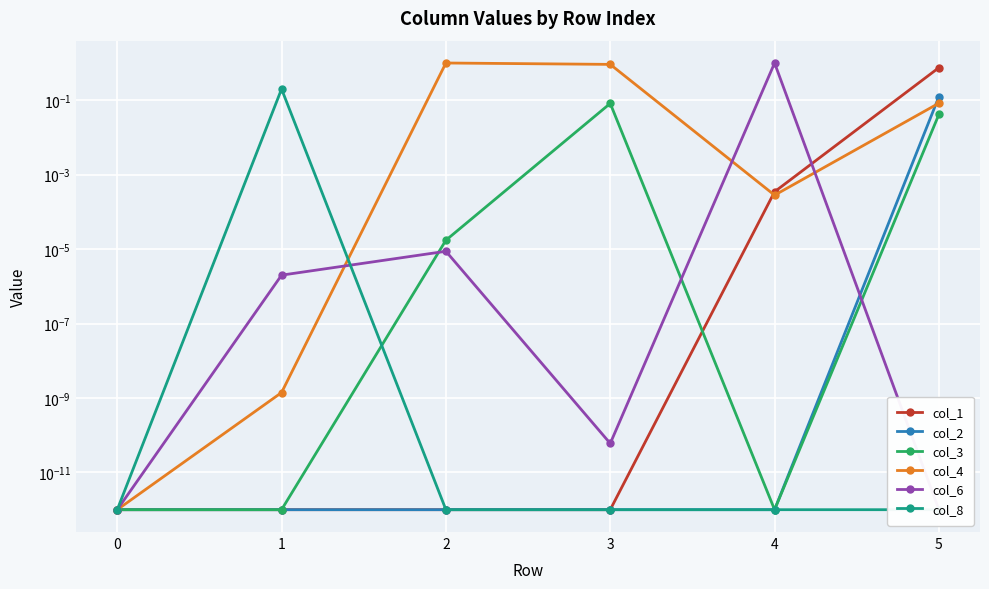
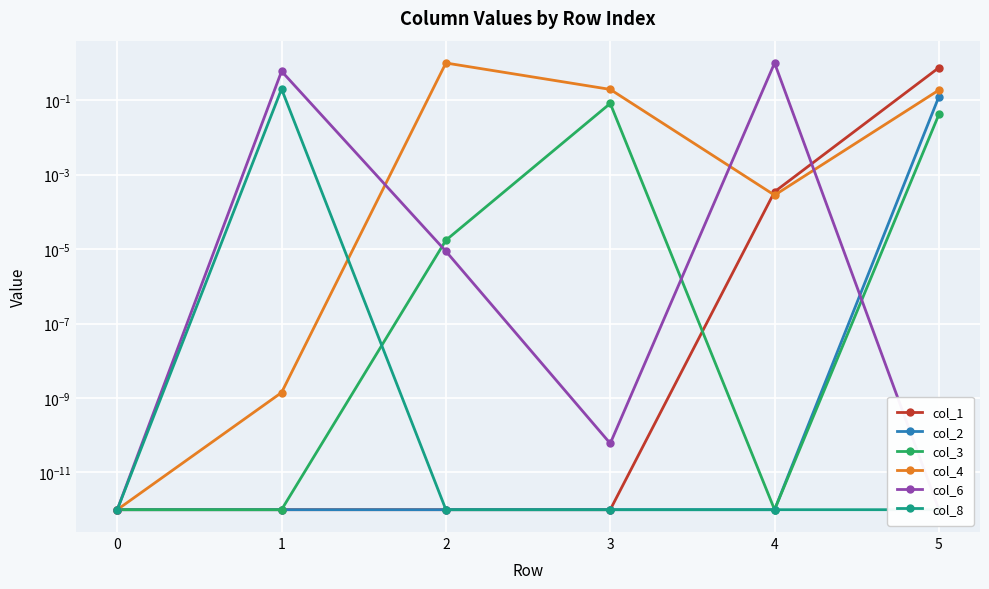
  {
    "col_1": {
      "4": 0.0003,
      "5": 0.7
    },
    "col_2": {
      "5": 0.13
    },
    "col_4": {
      "1": 0.0000000014,
      "2": 1.0,
-     "3": 0.9,
+     "3": 0.2,
      "4": 0.0003,
-     "5": 0.08
+     "5": 0.2
    },
    "col_6": {
-     "1": 0.000002,
+     "1": 0.6,
      "2": 0.000009,
      "3": 0.00000000006,
      "4": 1.0
    }
  }
